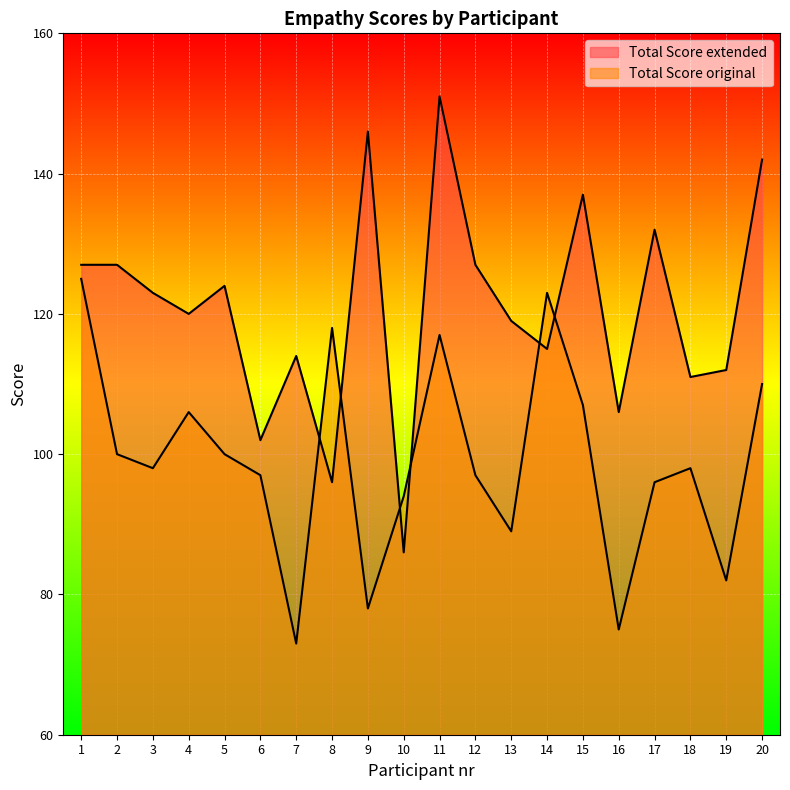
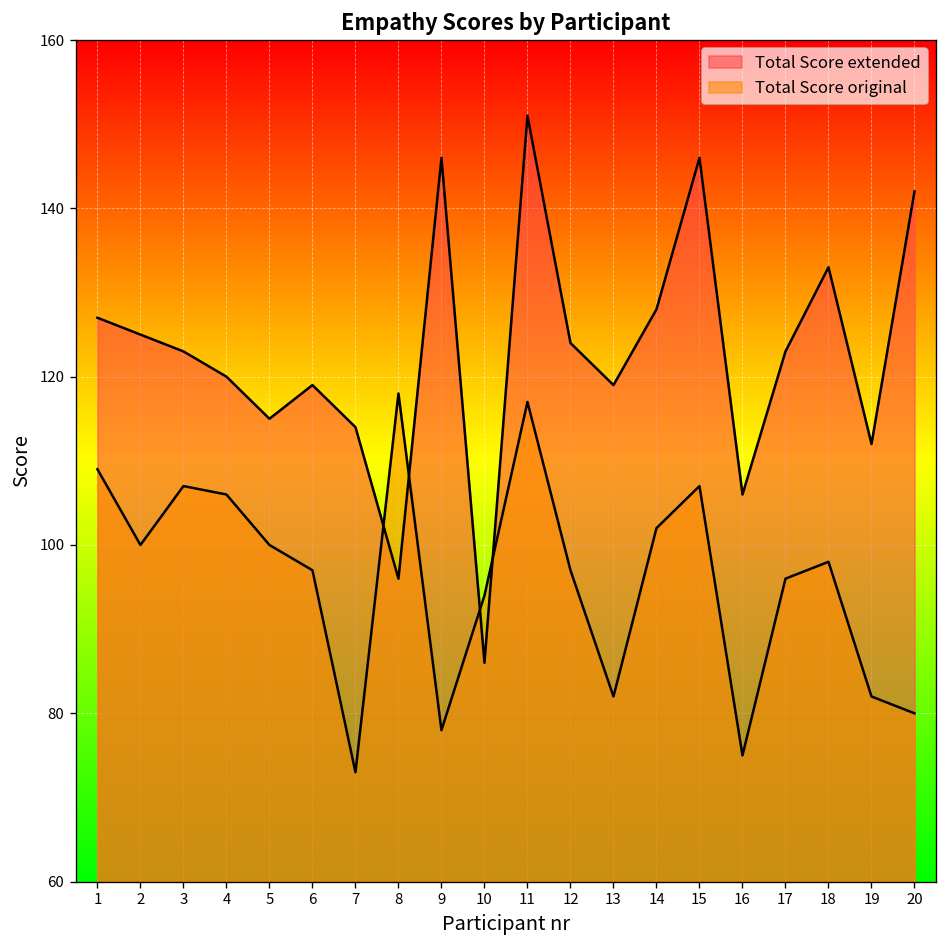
  {
    "Total Score extended": {
      "1": 127,
-     "2": 127,
+     "2": 125,
      "3": 123,
      "4": 120,
-     "5": 124,
-     "6": 102,
+     "5": 115,
+     "6": 119,
      "7": 114,
      "8": 96,
      "9": 146,
      "10": 86,
      "11": 151,
-     "12": 127,
+     "12": 124,
      "13": 119,
-     "14": 115,
-     "15": 137,
+     "14": 128,
+     "15": 146,
      "16": 106,
-     "17": 132,
-     "18": 111,
+     "17": 123,
+     "18": 133,
      "19": 112,
      "20": 142
    },
    "Total Score original": {
-     "1": 125,
+     "1": 109,
      "2": 100,
-     "3": 98,
+     "3": 107,
      "4": 106,
      "5": 100,
      "6": 97,
      "7": 73,
      "8": 118,
      "9": 78,
      "10": 94,
      "11": 117,
      "12": 97,
-     "13": 89,
-     "14": 123,
+     "13": 82,
+     "14": 102,
      "15": 107,
      "16": 75,
      "17": 96,
      "18": 98,
      "19": 82,
-     "20": 110
+     "20": 80
    }
  }
